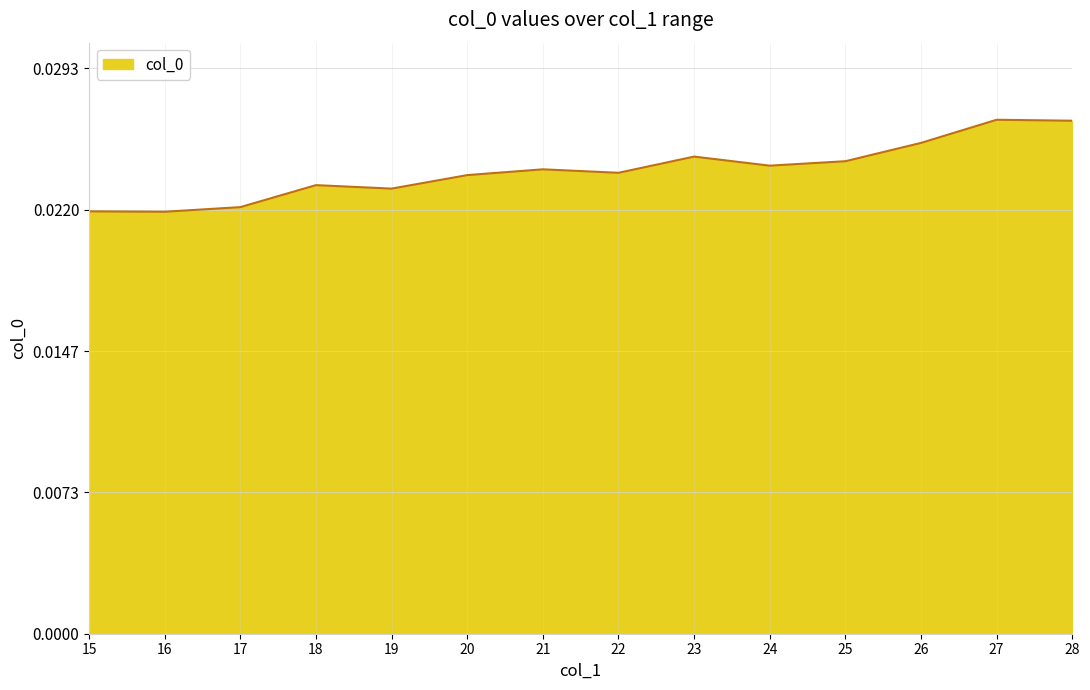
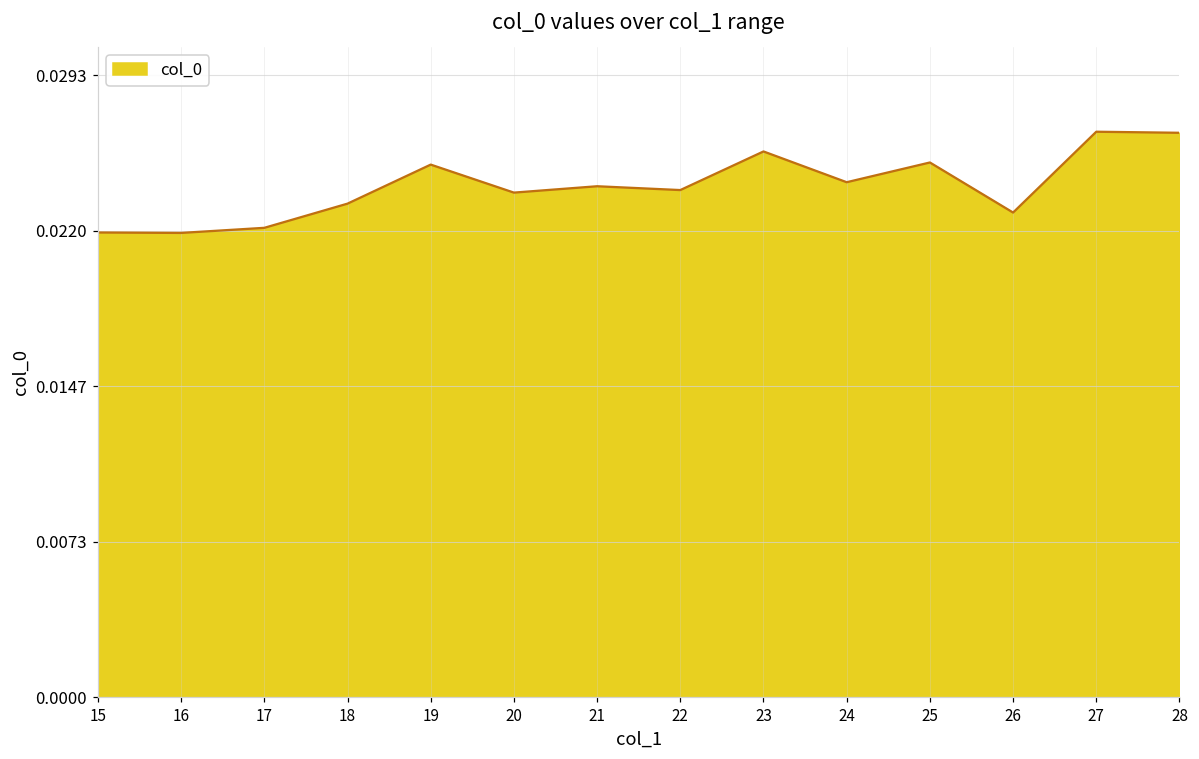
  {
    "15": 0.0219,
    "16": 0.0219,
    "17": 0.0221,
    "18": 0.0233,
-   "19": 0.0231,
+   "19": 0.0251,
    "20": 0.0238,
    "21": 0.0241,
    "22": 0.0239,
-   "23": 0.0247,
+   "23": 0.0257,
    "24": 0.0243,
-   "25": 0.0245,
-   "26": 0.0255,
+   "25": 0.0252,
+   "26": 0.0228,
    "27": 0.0267,
    "28": 0.0266
  }
